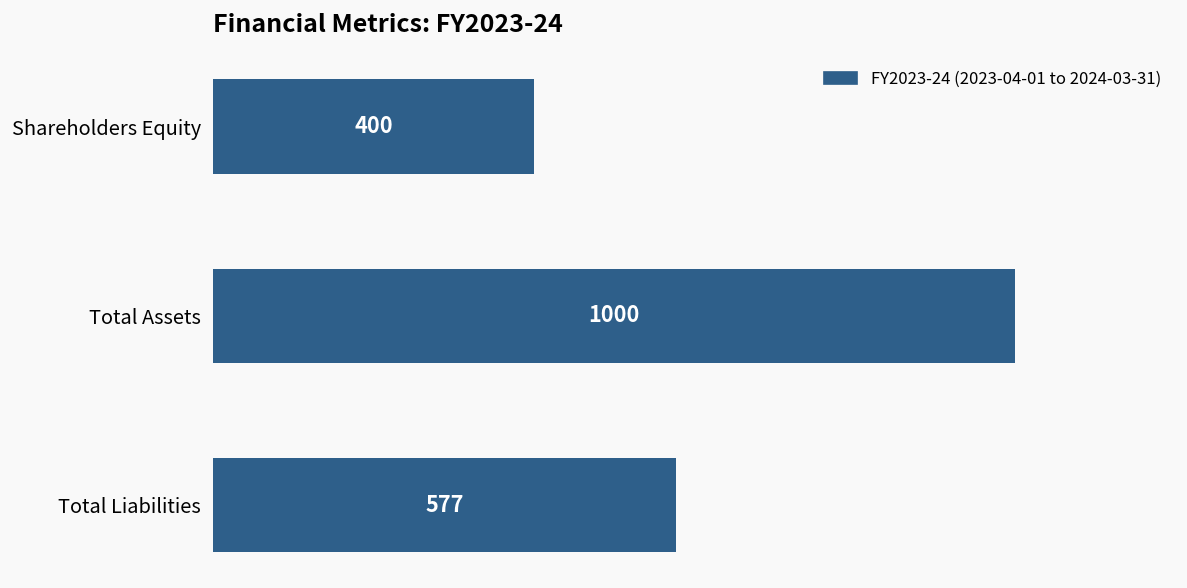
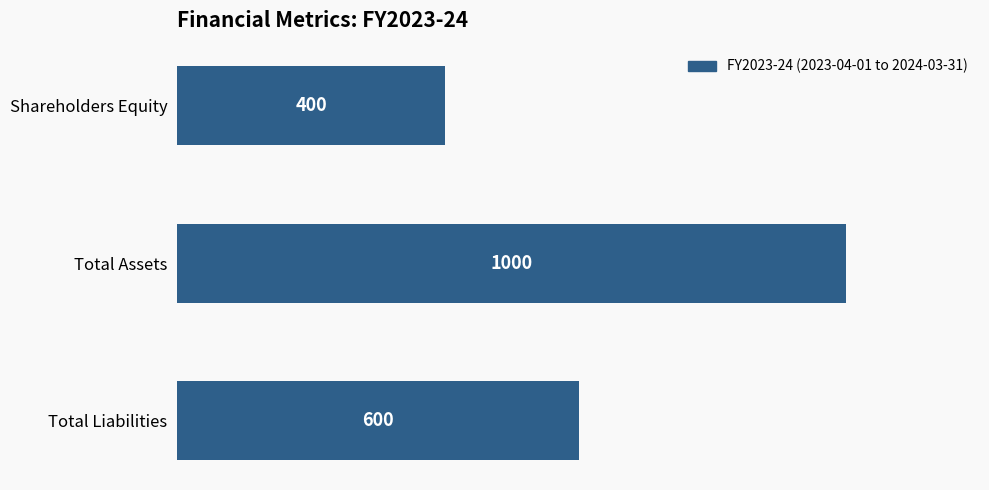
  {
    "Shareholders Equity": 400,
    "Total Assets": 1000,
-   "Total Liabilities": 577
+   "Total Liabilities": 600
  }
